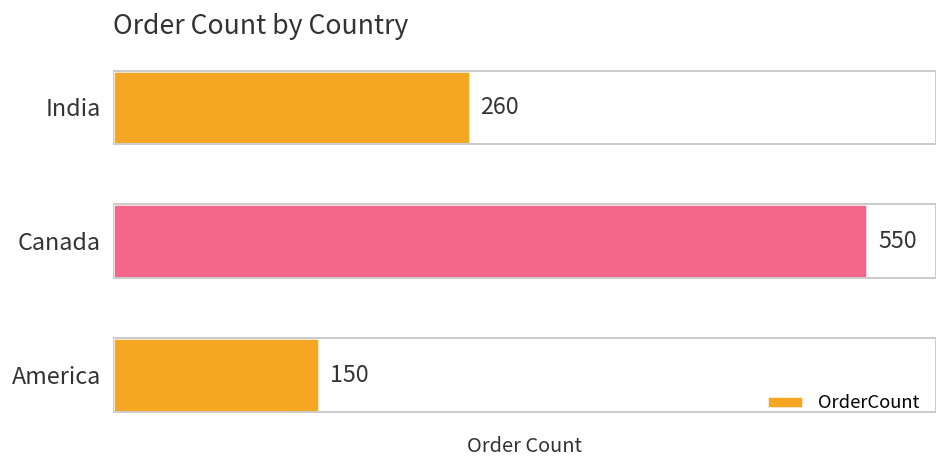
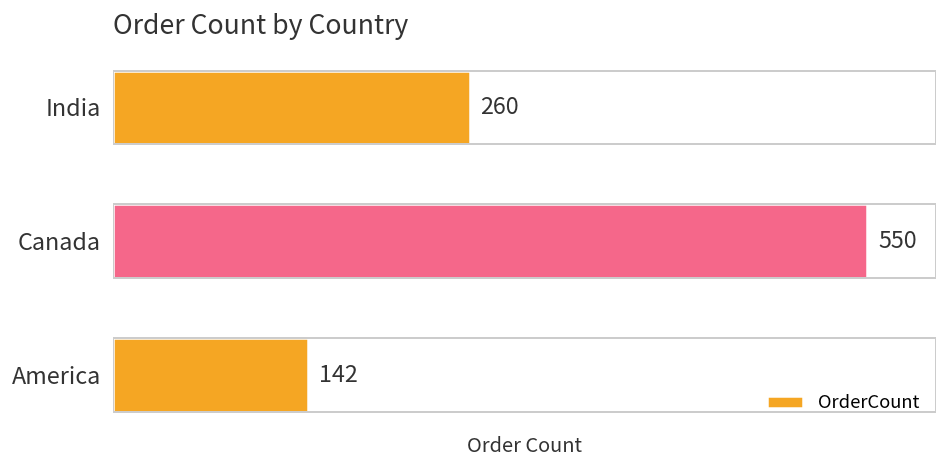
  {
    "India": 260,
    "Canada": 550,
-   "America": 150
+   "America": 142
  }
